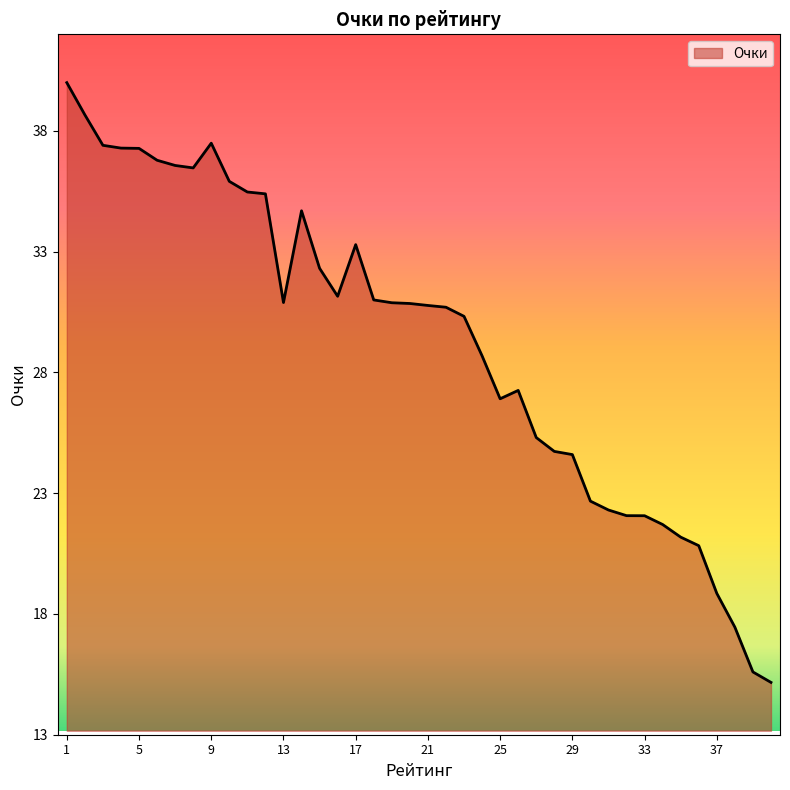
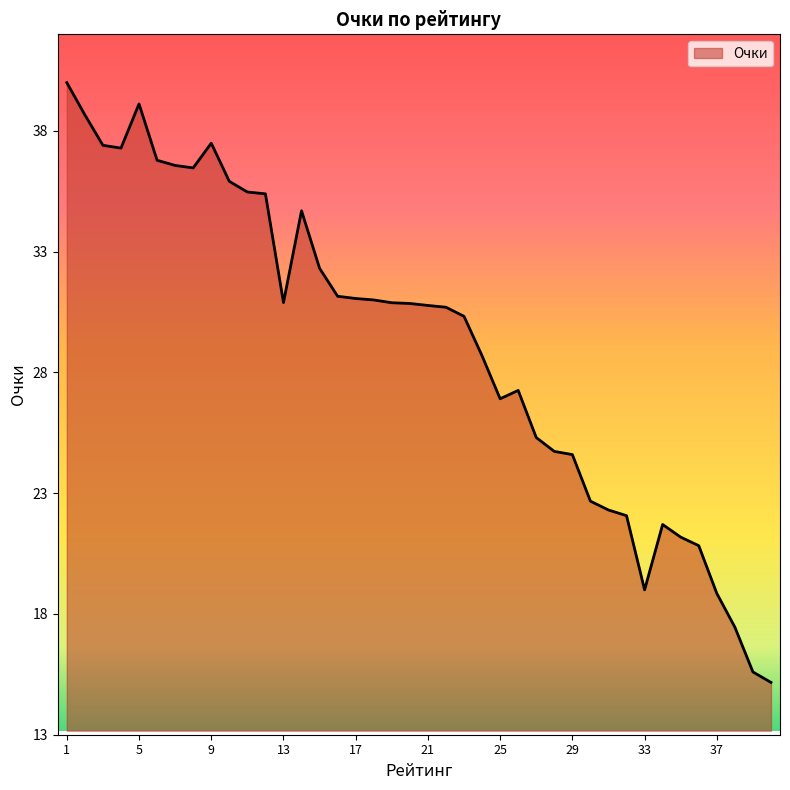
  {
    "1": 40.0,
-   "5": 37.3,
+   "5": 39.1,
    "9": 37.5,
    "13": 30.9,
-   "17": 33.3,
+   "17": 31.1,
    "21": 30.8,
    "25": 26.9,
    "29": 24.6,
-   "33": 22.1,
+   "33": 19.0,
    "37": 18.9
  }
